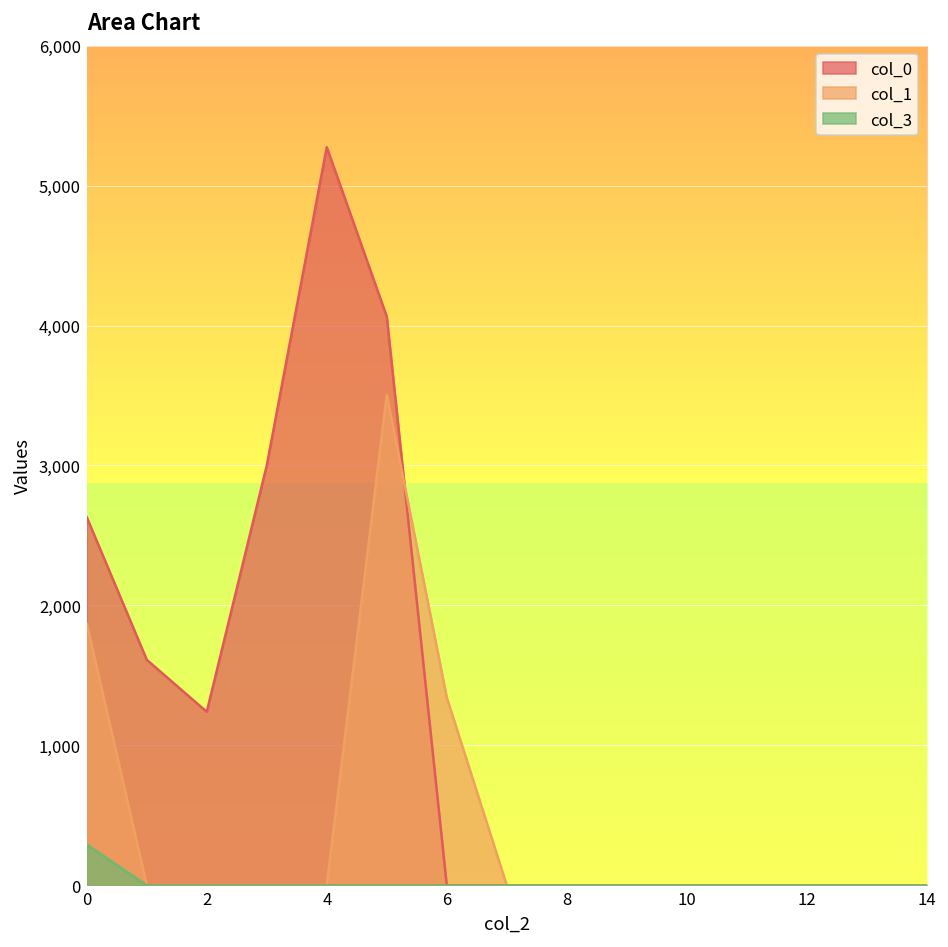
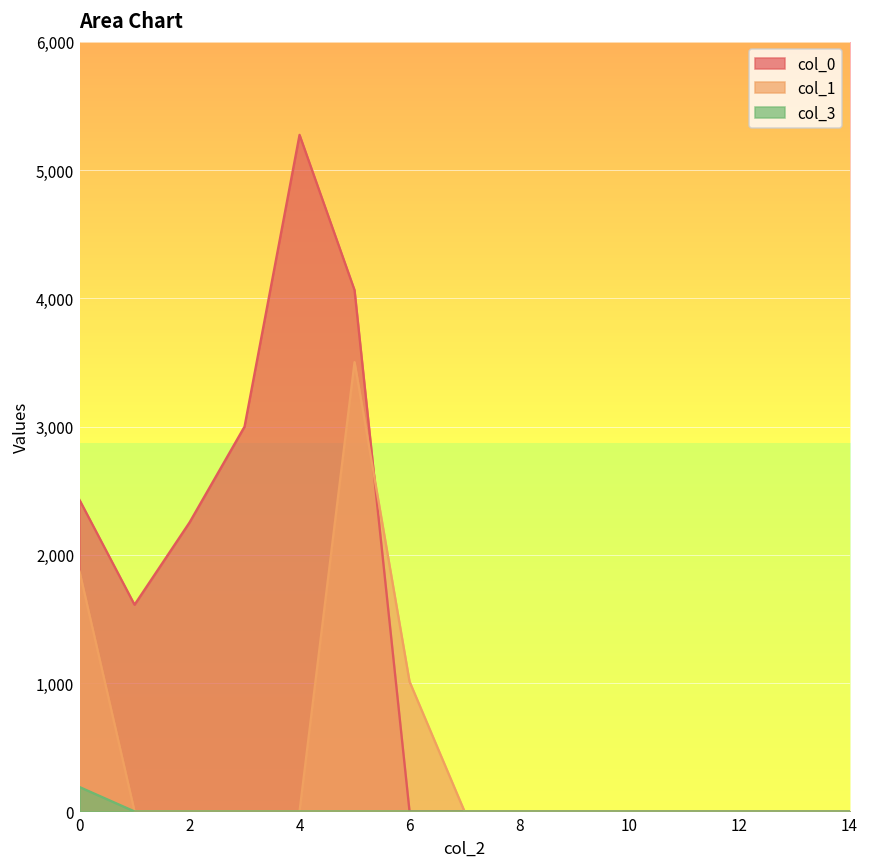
  {
    "col_0": {
-     "0": "2,630",
-     "2": "1,240",
+     "0": "2,430",
+     "2": "2,250",
      "4": "5,270"
    },
    "col_1": {
      "0": "1,870",
-     "6": "1,340"
+     "6": "1,010"
    },
    "col_3": {
-     "0": "290"
+     "0": "190"
    }
  }
